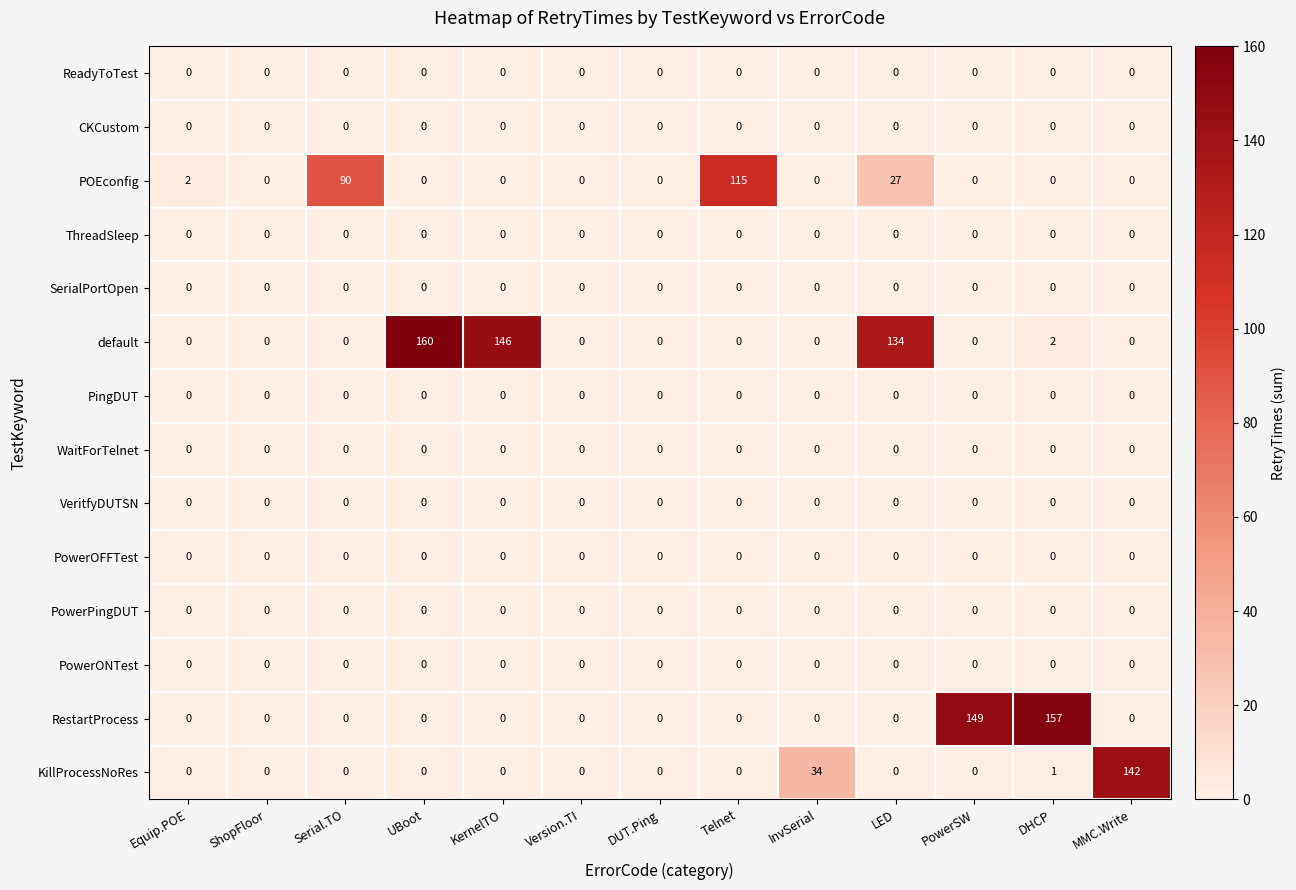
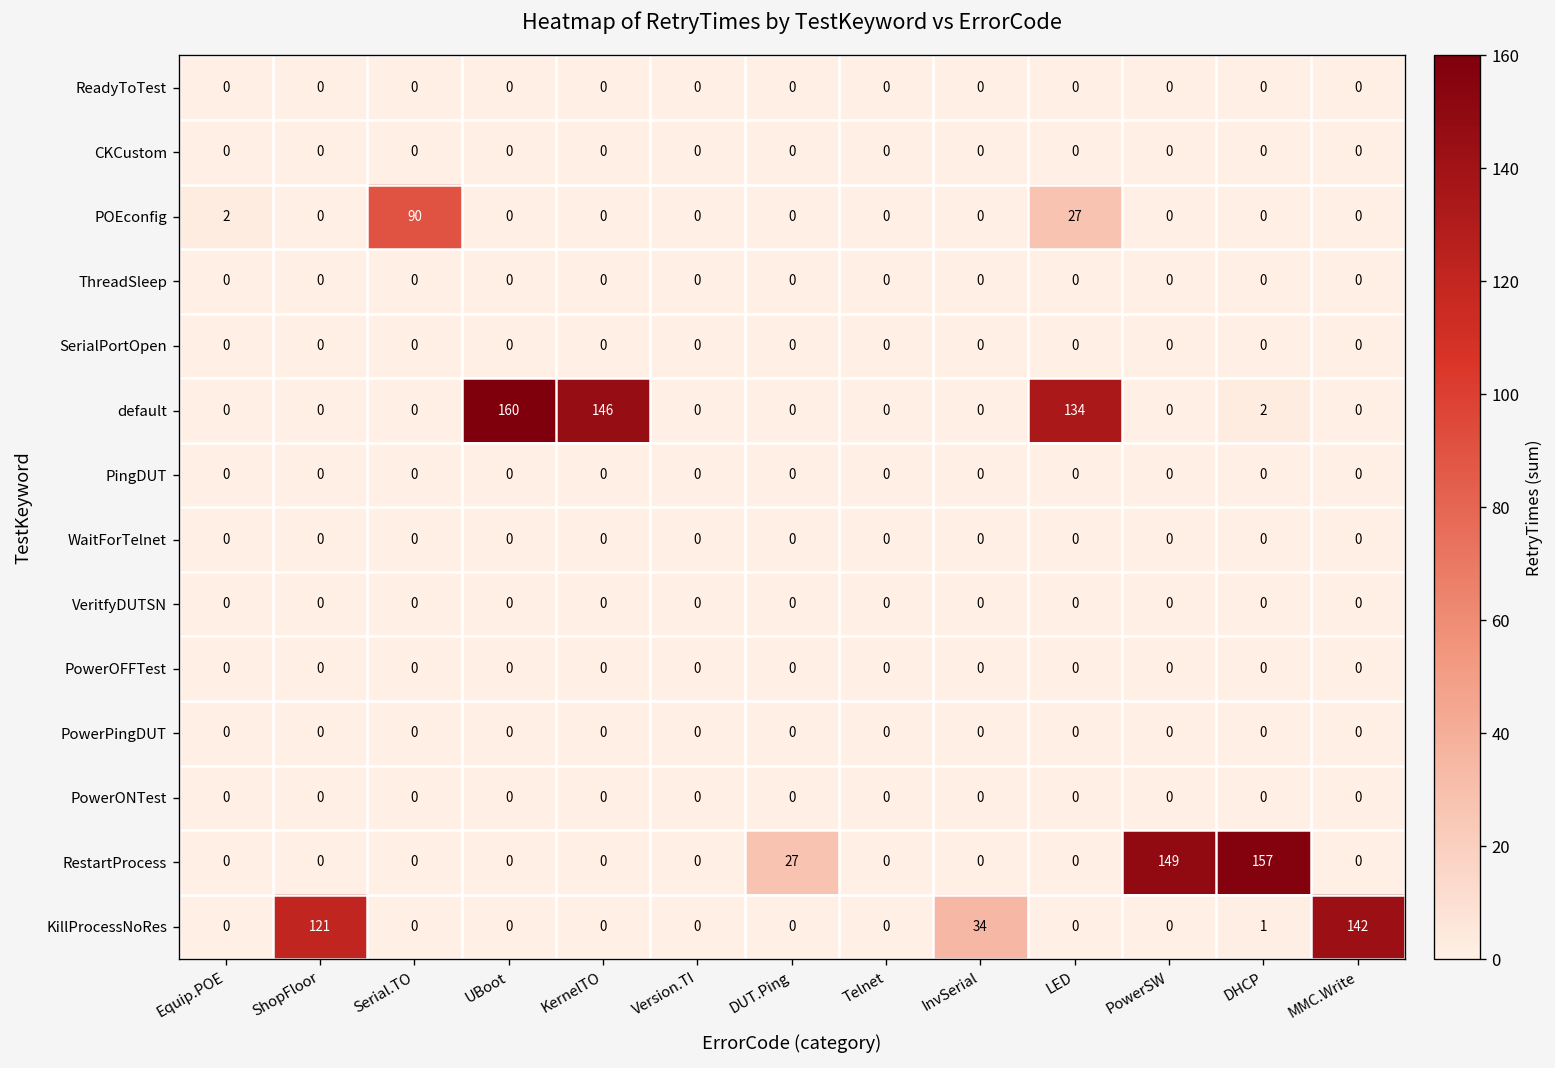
  {
    "ReadyToTest": {
      "Equip.POE": 0,
      "ShopFloor": 0,
      "Serial.TO": 0,
      "UBoot": 0,
      "KernelTO": 0,
      "Version.TI": 0,
      "DUT.Ping": 0,
      "Telnet": 0,
      "InvSerial": 0,
      "LED": 0,
      "PowerSW": 0,
      "DHCP": 0,
      "MMC.Write": 0
    },
    "CKCustom": {
      "Equip.POE": 0,
      "ShopFloor": 0,
      "Serial.TO": 0,
      "UBoot": 0,
      "KernelTO": 0,
      "Version.TI": 0,
      "DUT.Ping": 0,
      "Telnet": 0,
      "InvSerial": 0,
      "LED": 0,
      "PowerSW": 0,
      "DHCP": 0,
      "MMC.Write": 0
    },
    "POEconfig": {
      "Equip.POE": 2,
      "ShopFloor": 0,
      "Serial.TO": 90,
      "UBoot": 0,
      "KernelTO": 0,
      "Version.TI": 0,
      "DUT.Ping": 0,
-     "Telnet": 115,
+     "Telnet": 0,
      "InvSerial": 0,
      "LED": 27,
      "PowerSW": 0,
      "DHCP": 0,
      "MMC.Write": 0
    },
    "ThreadSleep": {
      "Equip.POE": 0,
      "ShopFloor": 0,
      "Serial.TO": 0,
      "UBoot": 0,
      "KernelTO": 0,
      "Version.TI": 0,
      "DUT.Ping": 0,
      "Telnet": 0,
      "InvSerial": 0,
      "LED": 0,
      "PowerSW": 0,
      "DHCP": 0,
      "MMC.Write": 0
    },
    "SerialPortOpen": {
      "Equip.POE": 0,
      "ShopFloor": 0,
      "Serial.TO": 0,
      "UBoot": 0,
      "KernelTO": 0,
      "Version.TI": 0,
      "DUT.Ping": 0,
      "Telnet": 0,
      "InvSerial": 0,
      "LED": 0,
      "PowerSW": 0,
      "DHCP": 0,
      "MMC.Write": 0
    },
    "default": {
      "Equip.POE": 0,
      "ShopFloor": 0,
      "Serial.TO": 0,
      "UBoot": 160,
      "KernelTO": 146,
      "Version.TI": 0,
      "DUT.Ping": 0,
      "Telnet": 0,
      "InvSerial": 0,
      "LED": 134,
      "PowerSW": 0,
      "DHCP": 2,
      "MMC.Write": 0
    },
    "PingDUT": {
      "Equip.POE": 0,
      "ShopFloor": 0,
      "Serial.TO": 0,
      "UBoot": 0,
      "KernelTO": 0,
      "Version.TI": 0,
      "DUT.Ping": 0,
      "Telnet": 0,
      "InvSerial": 0,
      "LED": 0,
      "PowerSW": 0,
      "DHCP": 0,
      "MMC.Write": 0
    },
    "WaitForTelnet": {
      "Equip.POE": 0,
      "ShopFloor": 0,
      "Serial.TO": 0,
      "UBoot": 0,
      "KernelTO": 0,
      "Version.TI": 0,
      "DUT.Ping": 0,
      "Telnet": 0,
      "InvSerial": 0,
      "LED": 0,
      "PowerSW": 0,
      "DHCP": 0,
      "MMC.Write": 0
    },
    "VeritfyDUTSN": {
      "Equip.POE": 0,
      "ShopFloor": 0,
      "Serial.TO": 0,
      "UBoot": 0,
      "KernelTO": 0,
      "Version.TI": 0,
      "DUT.Ping": 0,
      "Telnet": 0,
      "InvSerial": 0,
      "LED": 0,
      "PowerSW": 0,
      "DHCP": 0,
      "MMC.Write": 0
    },
    "PowerOFFTest": {
      "Equip.POE": 0,
      "ShopFloor": 0,
      "Serial.TO": 0,
      "UBoot": 0,
      "KernelTO": 0,
      "Version.TI": 0,
      "DUT.Ping": 0,
      "Telnet": 0,
      "InvSerial": 0,
      "LED": 0,
      "PowerSW": 0,
      "DHCP": 0,
      "MMC.Write": 0
    },
    "PowerPingDUT": {
      "Equip.POE": 0,
      "ShopFloor": 0,
      "Serial.TO": 0,
      "UBoot": 0,
      "KernelTO": 0,
      "Version.TI": 0,
      "DUT.Ping": 0,
      "Telnet": 0,
      "InvSerial": 0,
      "LED": 0,
      "PowerSW": 0,
      "DHCP": 0,
      "MMC.Write": 0
    },
    "PowerONTest": {
      "Equip.POE": 0,
      "ShopFloor": 0,
      "Serial.TO": 0,
      "UBoot": 0,
      "KernelTO": 0,
      "Version.TI": 0,
      "DUT.Ping": 0,
      "Telnet": 0,
      "InvSerial": 0,
      "LED": 0,
      "PowerSW": 0,
      "DHCP": 0,
      "MMC.Write": 0
    },
    "RestartProcess": {
      "Equip.POE": 0,
      "ShopFloor": 0,
      "Serial.TO": 0,
      "UBoot": 0,
      "KernelTO": 0,
      "Version.TI": 0,
-     "DUT.Ping": 0,
+     "DUT.Ping": 27,
      "Telnet": 0,
      "InvSerial": 0,
      "LED": 0,
      "PowerSW": 149,
      "DHCP": 157,
      "MMC.Write": 0
    },
    "KillProcessNoRes": {
      "Equip.POE": 0,
-     "ShopFloor": 0,
+     "ShopFloor": 121,
      "Serial.TO": 0,
      "UBoot": 0,
      "KernelTO": 0,
      "Version.TI": 0,
      "DUT.Ping": 0,
      "Telnet": 0,
      "InvSerial": 34,
      "LED": 0,
      "PowerSW": 0,
      "DHCP": 1,
      "MMC.Write": 142
    }
  }
